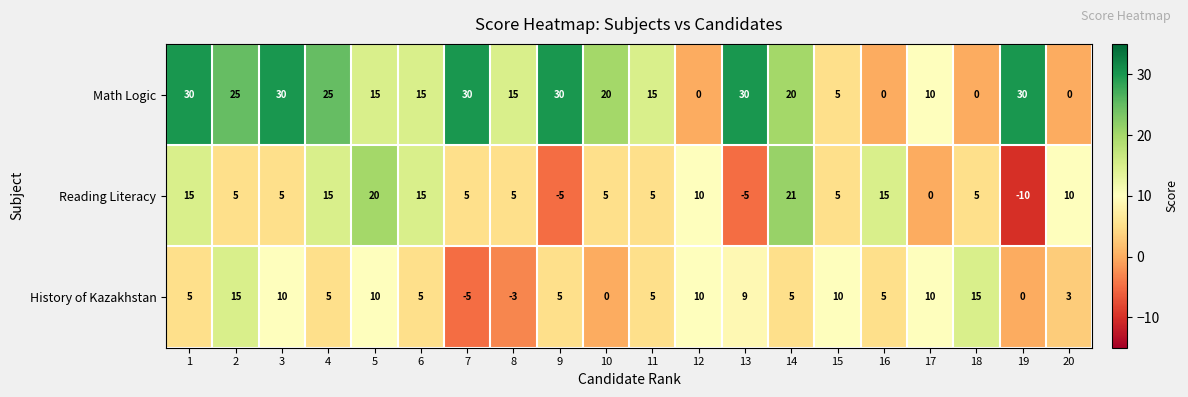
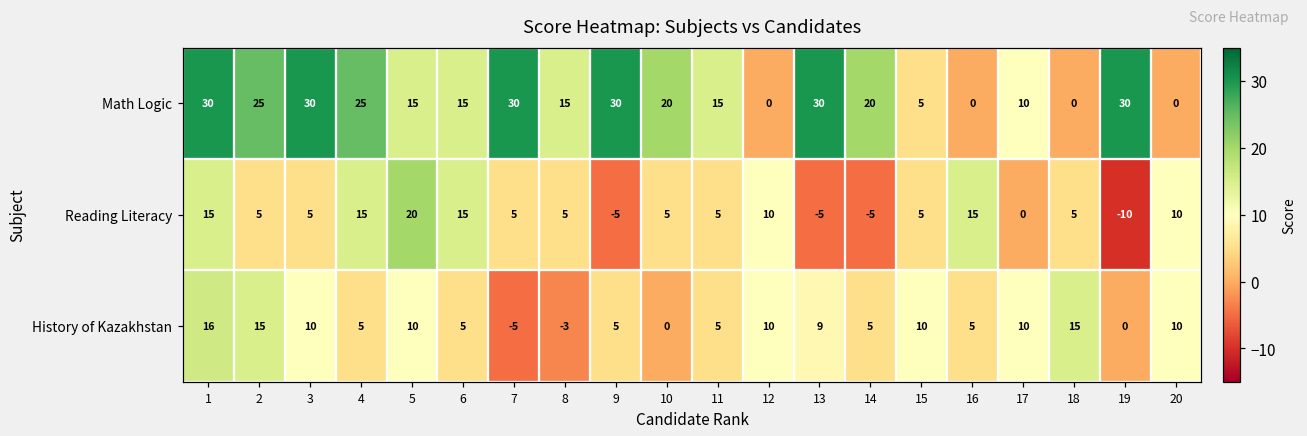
  {
    "Math Logic": {
      "1": 30,
      "2": 25,
      "3": 30,
      "4": 25,
      "5": 15,
      "6": 15,
      "7": 30,
      "8": 15,
      "9": 30,
      "10": 20,
      "11": 15,
      "12": 0,
      "13": 30,
      "14": 20,
      "15": 5,
      "16": 0,
      "17": 10,
      "18": 0,
      "19": 30,
      "20": 0
    },
    "Reading Literacy": {
      "1": 15,
      "2": 5,
      "3": 5,
      "4": 15,
      "5": 20,
      "6": 15,
      "7": 5,
      "8": 5,
      "9": -5,
      "10": 5,
      "11": 5,
      "12": 10,
      "13": -5,
-     "14": 21,
+     "14": -5,
      "15": 5,
      "16": 15,
      "17": 0,
      "18": 5,
      "19": -10,
      "20": 10
    },
    "History of Kazakhstan": {
-     "1": 5,
+     "1": 16,
      "2": 15,
      "3": 10,
      "4": 5,
      "5": 10,
      "6": 5,
      "7": -5,
      "8": -3,
      "9": 5,
      "10": 0,
      "11": 5,
      "12": 10,
      "13": 9,
      "14": 5,
      "15": 10,
      "16": 5,
      "17": 10,
      "18": 15,
      "19": 0,
-     "20": 3
+     "20": 10
    }
  }
